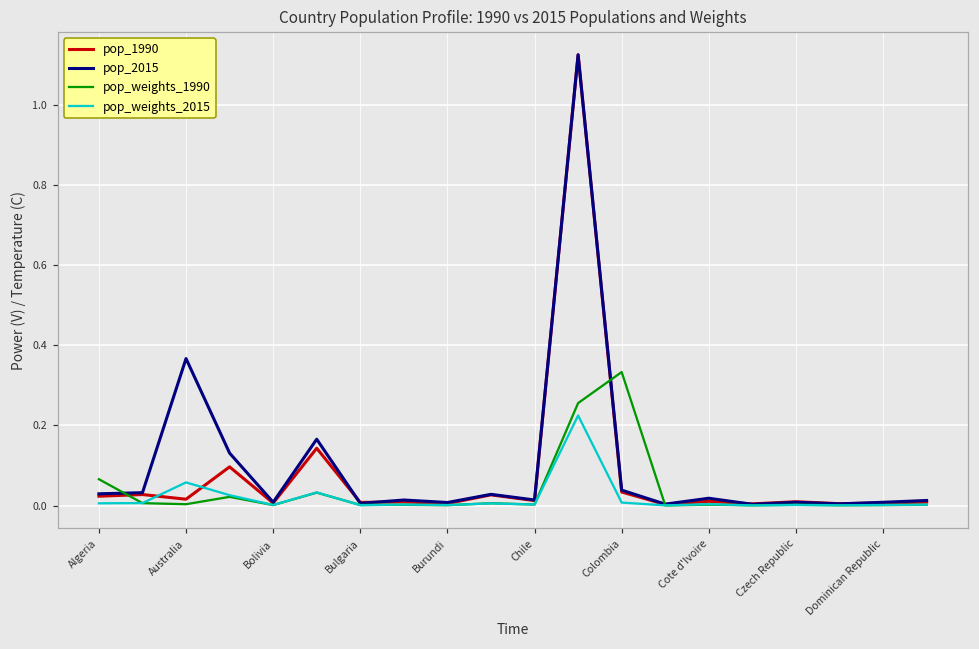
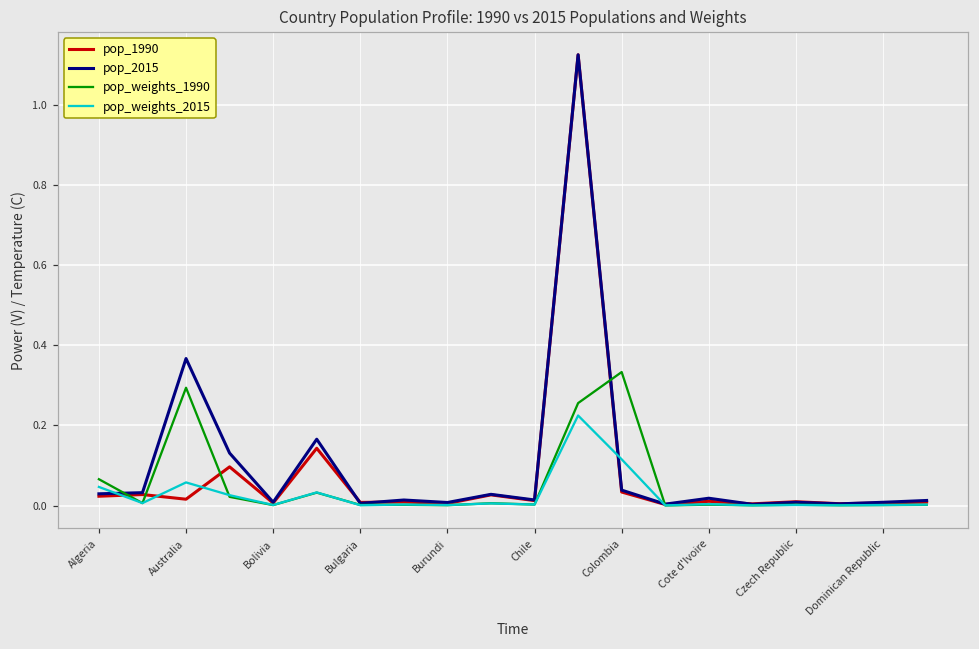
  {
    "pop_1990": {
      "Australia": 0.02,
      "Cote d'Ivoire": 0.01
    },
    "pop_2015": {
      "Australia": 0.37,
      "Cote d'Ivoire": 0.02
    },
    "pop_weights_1990": {
      "Algeria": 0.07,
-     "Australia": 0.00,
+     "Australia": 0.29,
      "Colombia": 0.33
    },
    "pop_weights_2015": {
-     "Algeria": 0.01,
+     "Algeria": 0.05,
      "Australia": 0.06,
-     "Colombia": 0.01
+     "Colombia": 0.12
    }
  }
